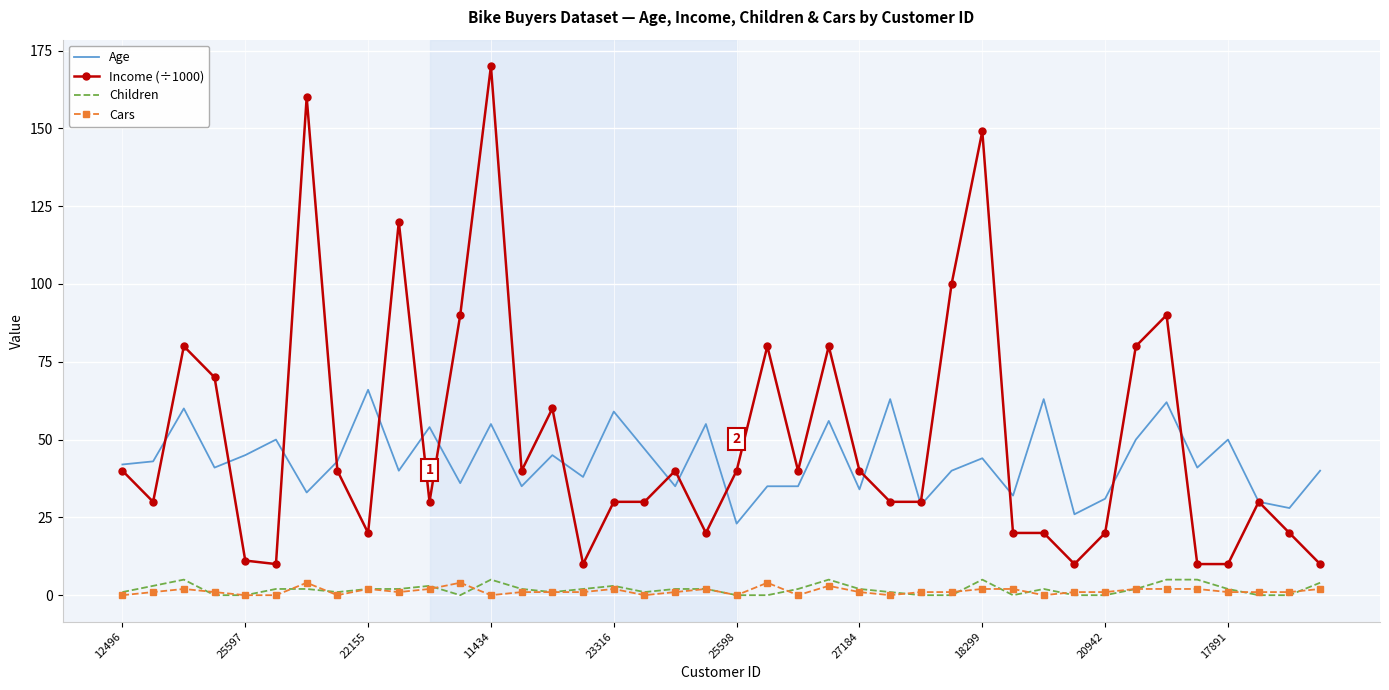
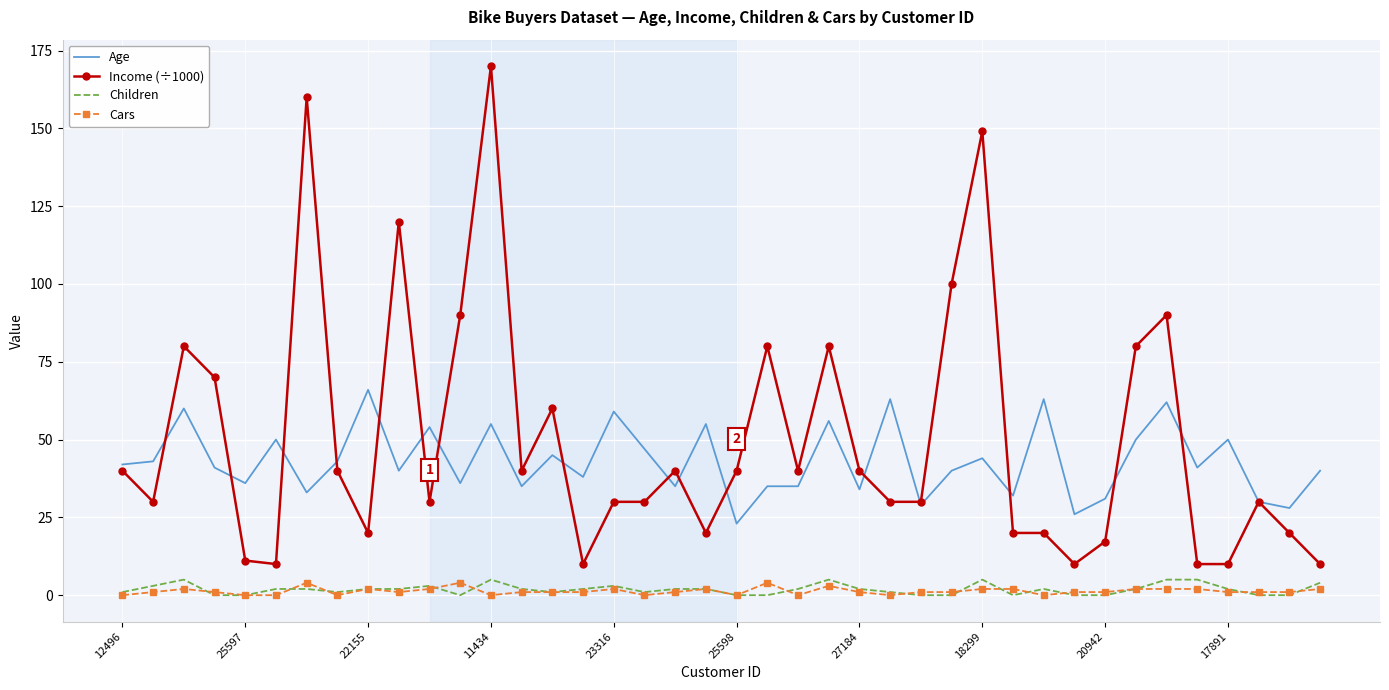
  {
    "Age": {
      "12496": 42,
-     "25597": 45,
+     "25597": 36,
      "22155": 66,
      "11434": 55,
      "23316": 59,
      "25598": 23,
      "27184": 34,
      "18299": 44,
      "20942": 31,
      "17891": 50
    },
    "Income (÷1000)": {
      "12496": 40,
      "25597": 11,
      "22155": 20,
      "11434": 170,
      "23316": 30,
      "27184": 40,
      "18299": 149,
-     "20942": 20,
+     "20942": 17,
      "17891": 10
    },
    "Children": {
      "12496": 1,
      "11434": 5,
      "23316": 3,
      "27184": 2,
      "18299": 5,
      "20942": 0,
      "17891": 2
    },
    "Cars": {
      "12496": 0,
      "11434": 0,
      "23316": 2,
      "27184": 1,
      "18299": 2,
      "20942": 1,
      "17891": 1
    }
  }
